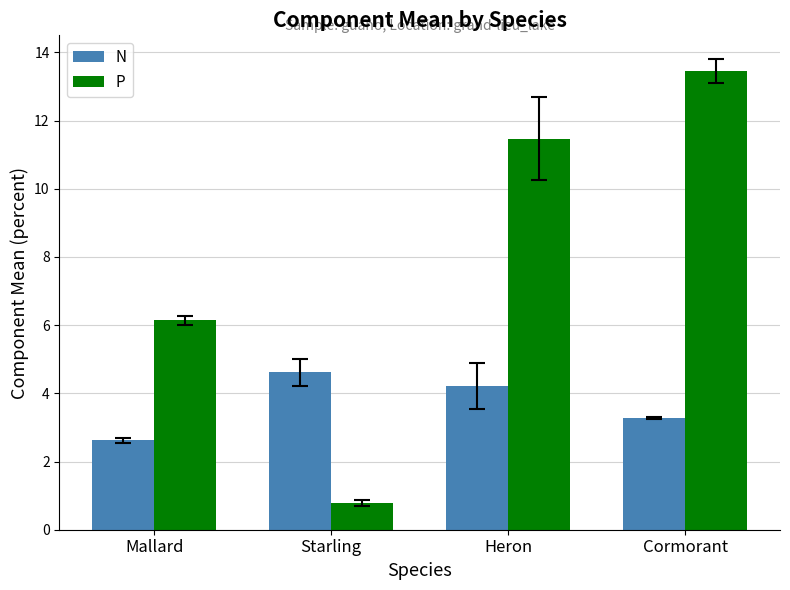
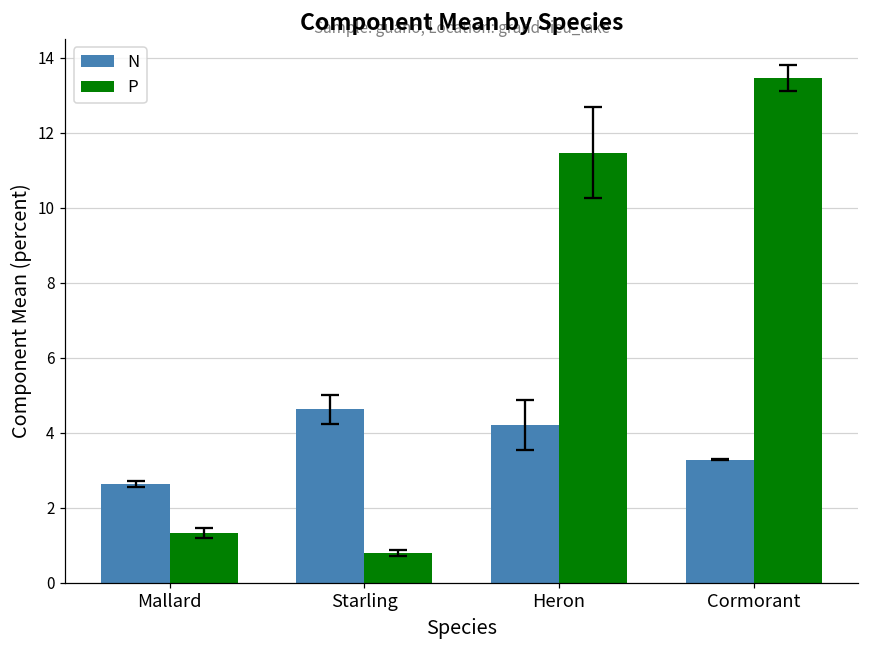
  {
    "P": {
-     "Mallard": 6.1,
+     "Mallard": 1.3,
      "Starling": 0.8,
      "Heron": 11.5,
      "Cormorant": 13.5
    }
  }
